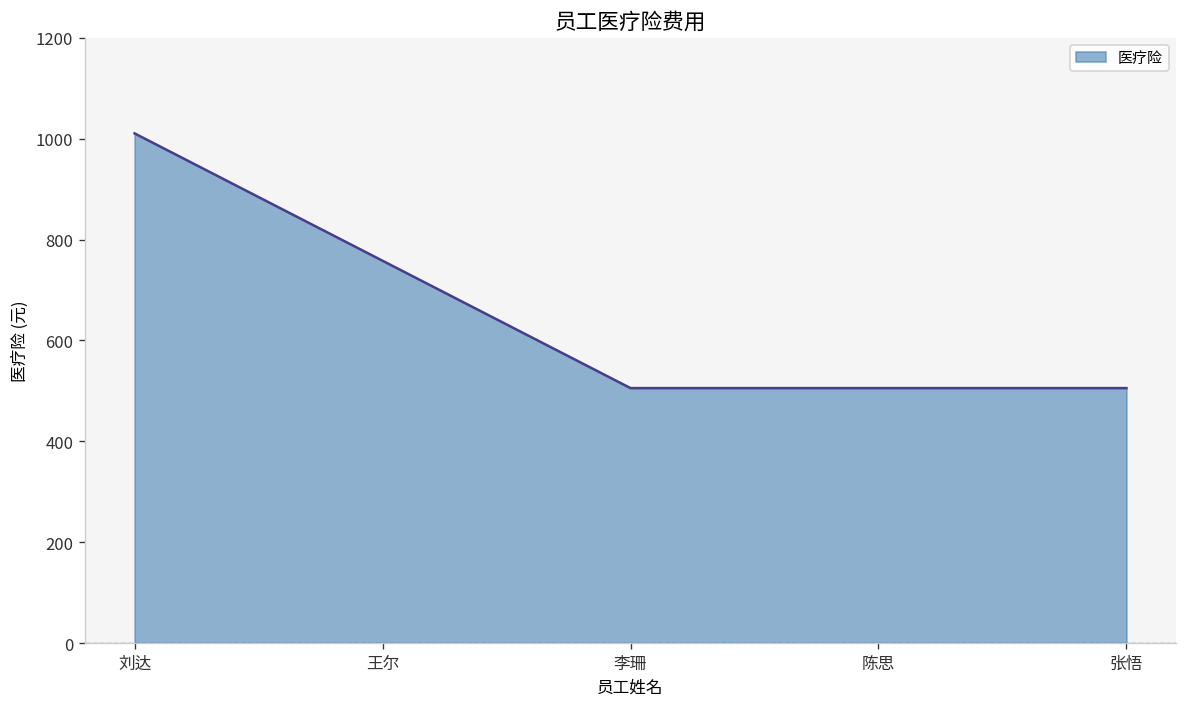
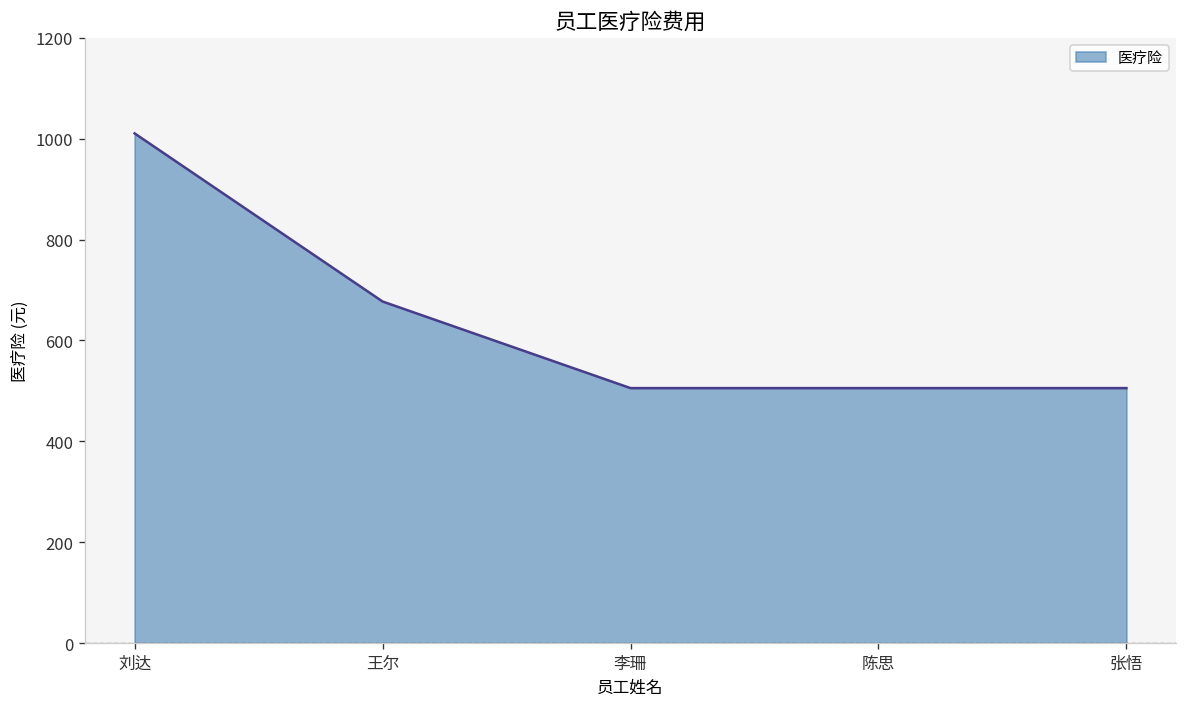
  {
    "刘达": 1010,
-   "王尔": 760,
+   "王尔": 680,
    "李珊": 510,
    "陈思": 510,
    "张悟": 510
  }
